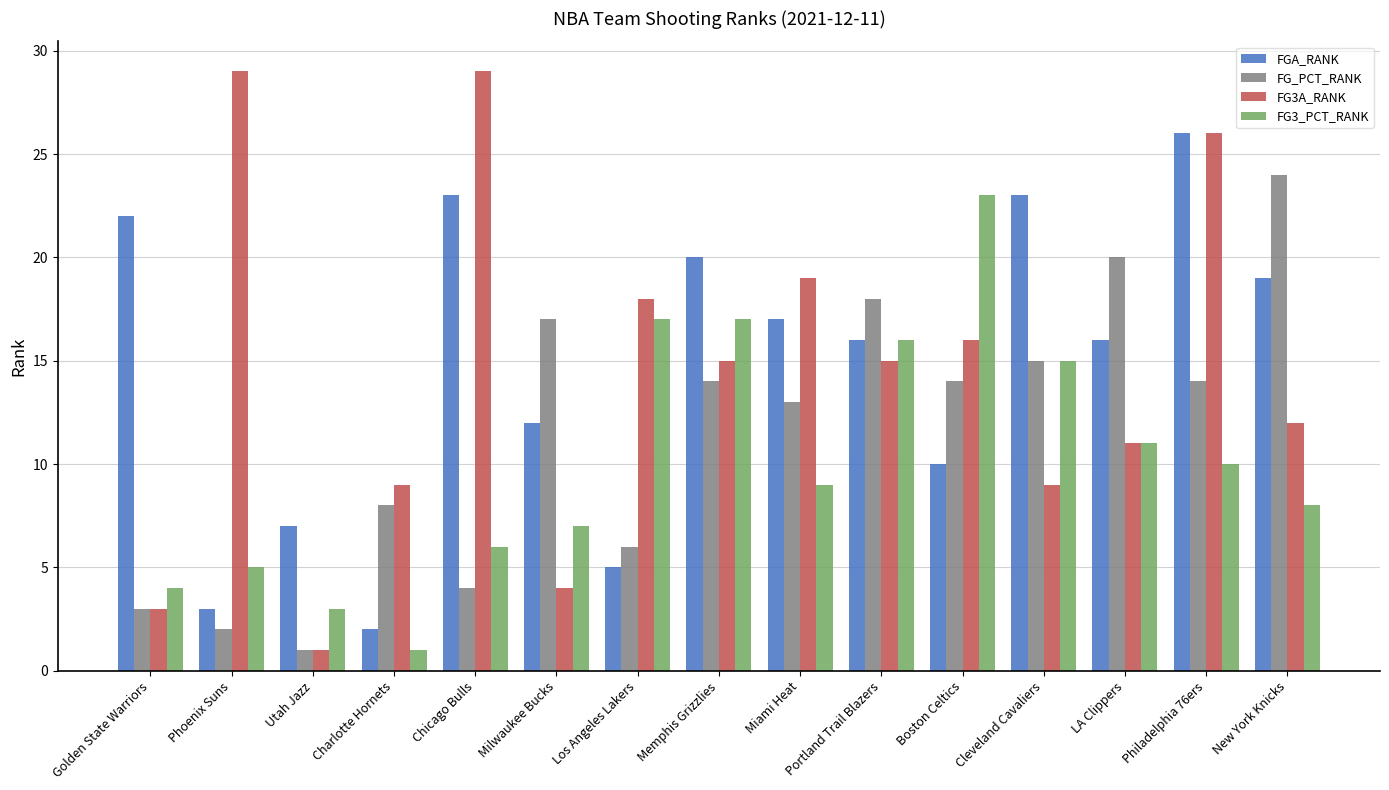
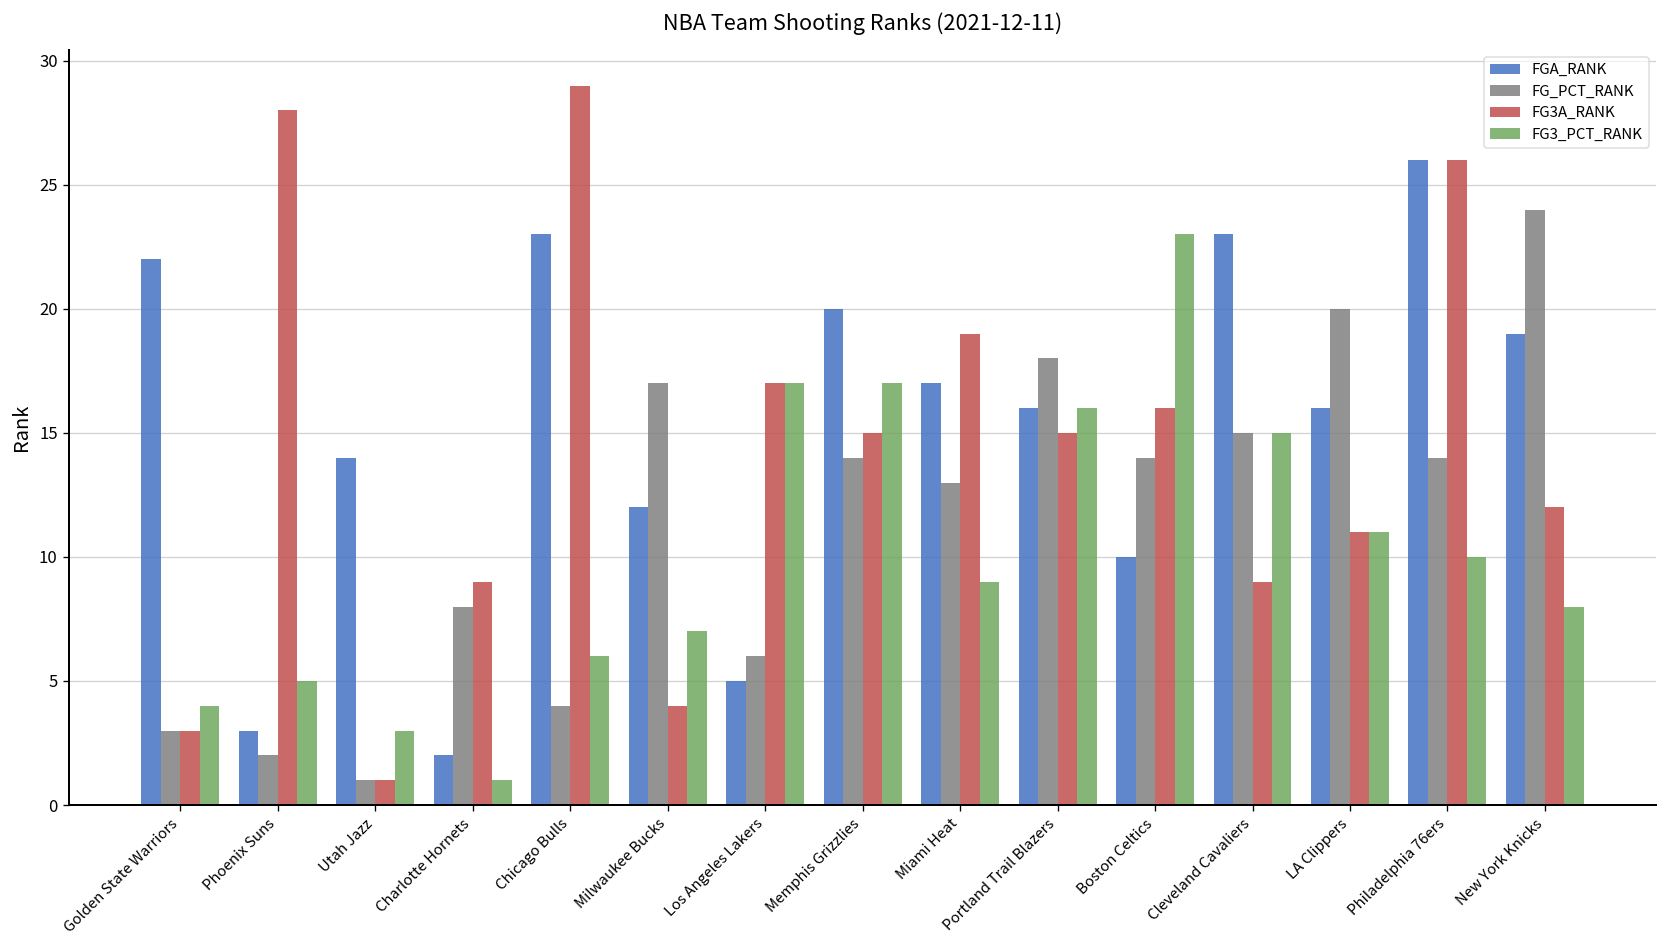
  {
    "FGA_RANK": {
      "Golden State Warriors": 22,
      "Phoenix Suns": 3,
-     "Utah Jazz": 7,
+     "Utah Jazz": 14,
      "Charlotte Hornets": 2,
      "Chicago Bulls": 23,
      "Milwaukee Bucks": 12,
      "Los Angeles Lakers": 5,
      "Memphis Grizzlies": 20,
      "Miami Heat": 17,
      "Portland Trail Blazers": 16,
      "Boston Celtics": 10,
      "Cleveland Cavaliers": 23,
      "LA Clippers": 16,
      "Philadelphia 76ers": 26,
      "New York Knicks": 19
    },
    "FG3A_RANK": {
      "Golden State Warriors": 3,
-     "Phoenix Suns": 29,
+     "Phoenix Suns": 28,
      "Utah Jazz": 1,
      "Charlotte Hornets": 9,
      "Chicago Bulls": 29,
      "Milwaukee Bucks": 4,
-     "Los Angeles Lakers": 18,
+     "Los Angeles Lakers": 17,
      "Memphis Grizzlies": 15,
      "Miami Heat": 19,
      "Portland Trail Blazers": 15,
      "Boston Celtics": 16,
      "Cleveland Cavaliers": 9,
      "LA Clippers": 11,
      "Philadelphia 76ers": 26,
      "New York Knicks": 12
    }
  }
